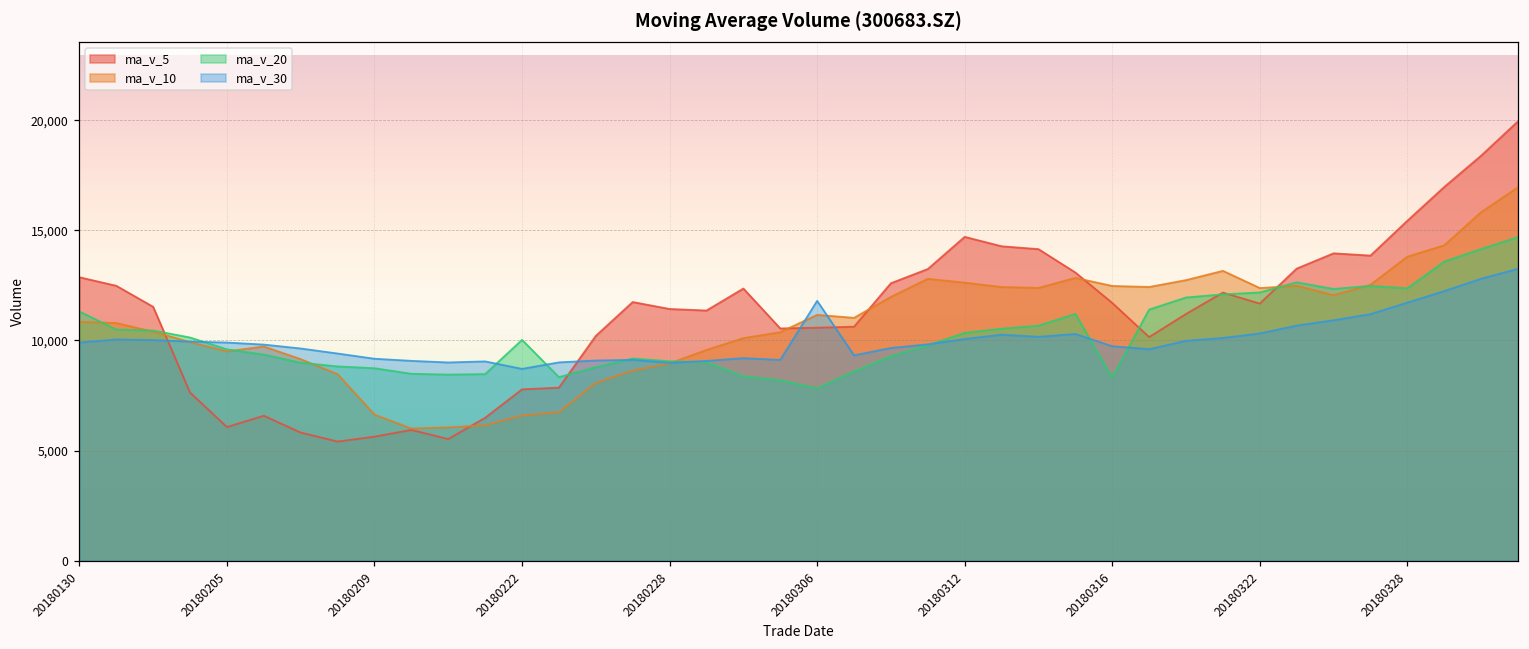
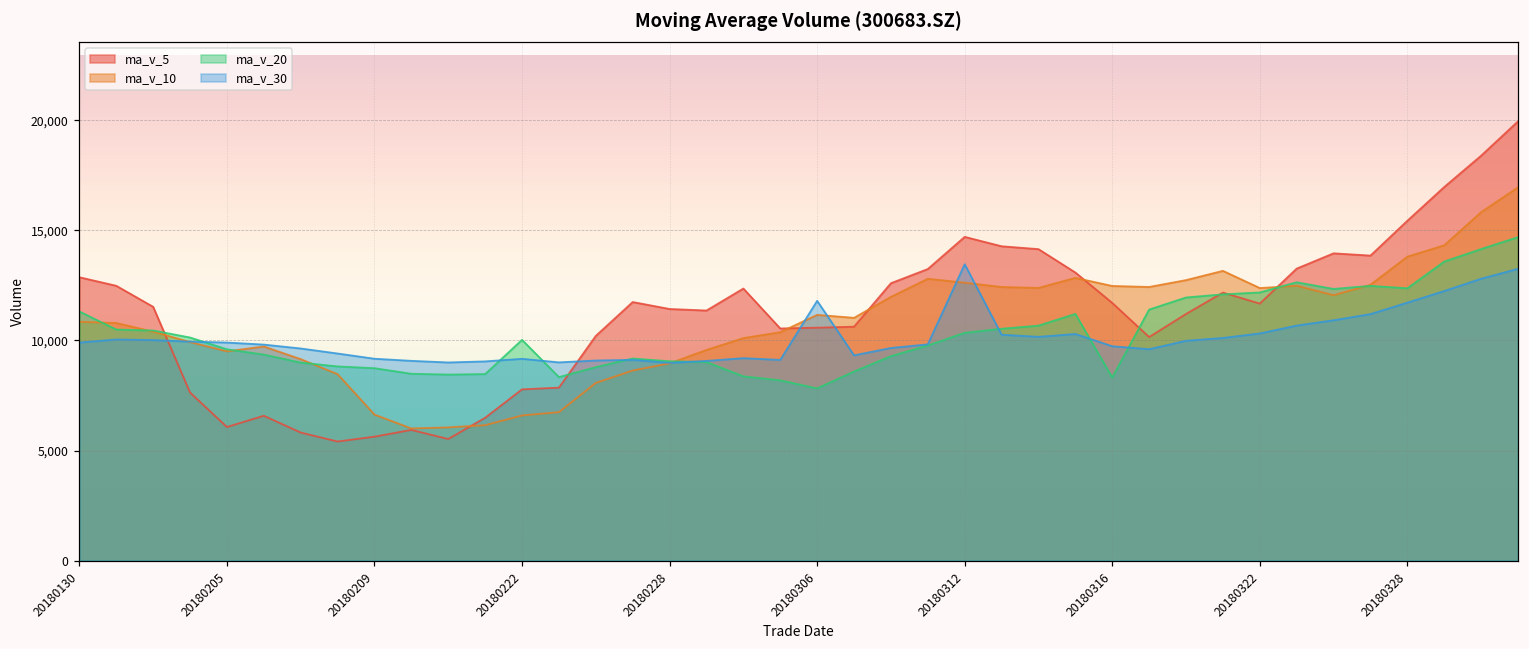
  {
    "ma_v_20": {
      "20180130": "11,300",
      "20180209": "8,700",
      "20180222": "10,000",
      "20180306": "7,800",
      "20180312": "10,300",
      "20180316": "8,300",
      "20180322": "12,200",
      "20180328": "12,400"
    },
    "ma_v_30": {
      "20180130": "9,900",
      "20180205": "9,900",
      "20180209": "9,200",
-     "20180222": "8,700",
+     "20180222": "9,200",
      "20180306": "11,800",
-     "20180312": "10,100",
+     "20180312": "13,500",
      "20180316": "9,700",
      "20180322": "10,300",
      "20180328": "11,700"
    }
  }
